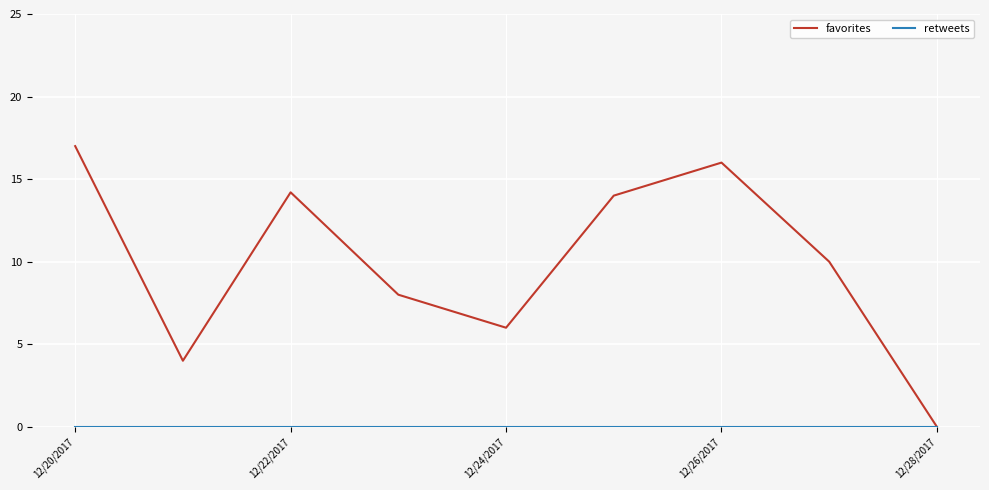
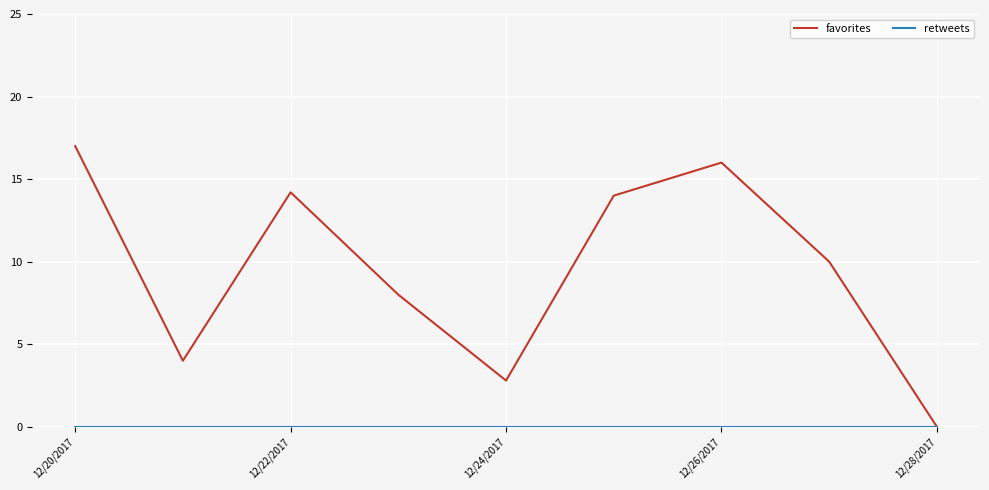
  {
    "favorites": {
      "12/20/2017": 17.0,
      "12/22/2017": 14.2,
-     "12/24/2017": 6.0,
+     "12/24/2017": 2.8,
      "12/26/2017": 16.0
    },
    "retweets": {
      "12/20/2017": 0.0,
      "12/22/2017": 0.0,
      "12/24/2017": 0.0,
      "12/26/2017": 0.0
    }
  }
